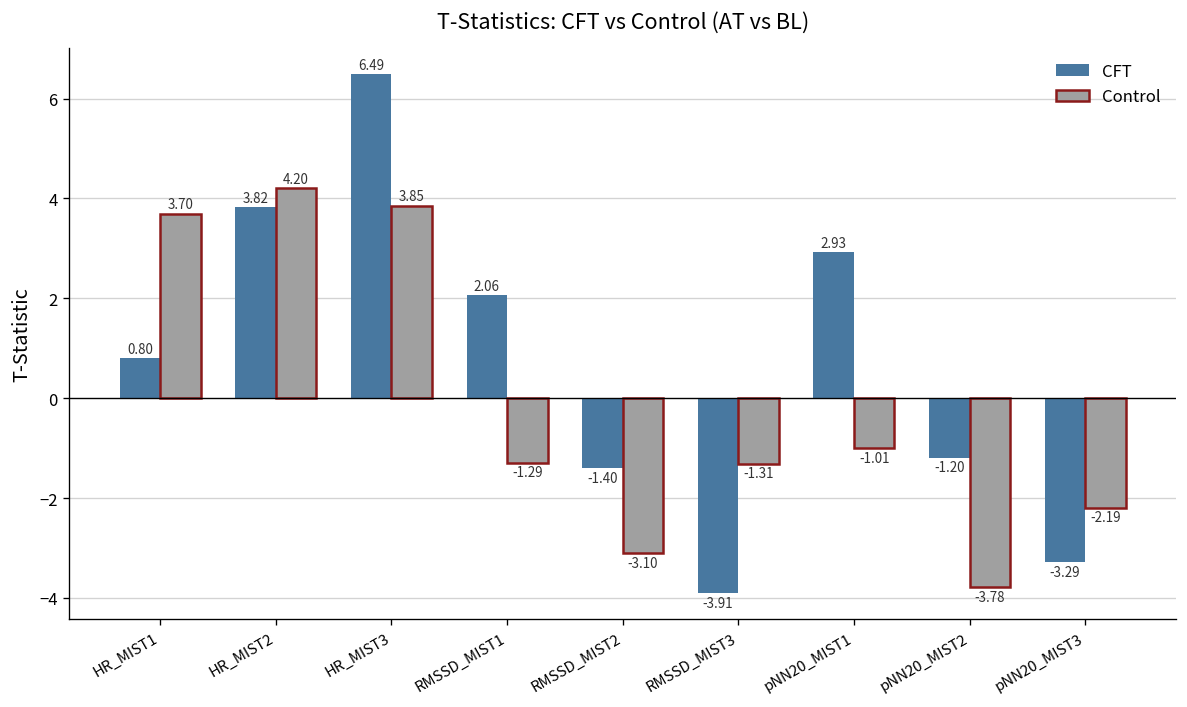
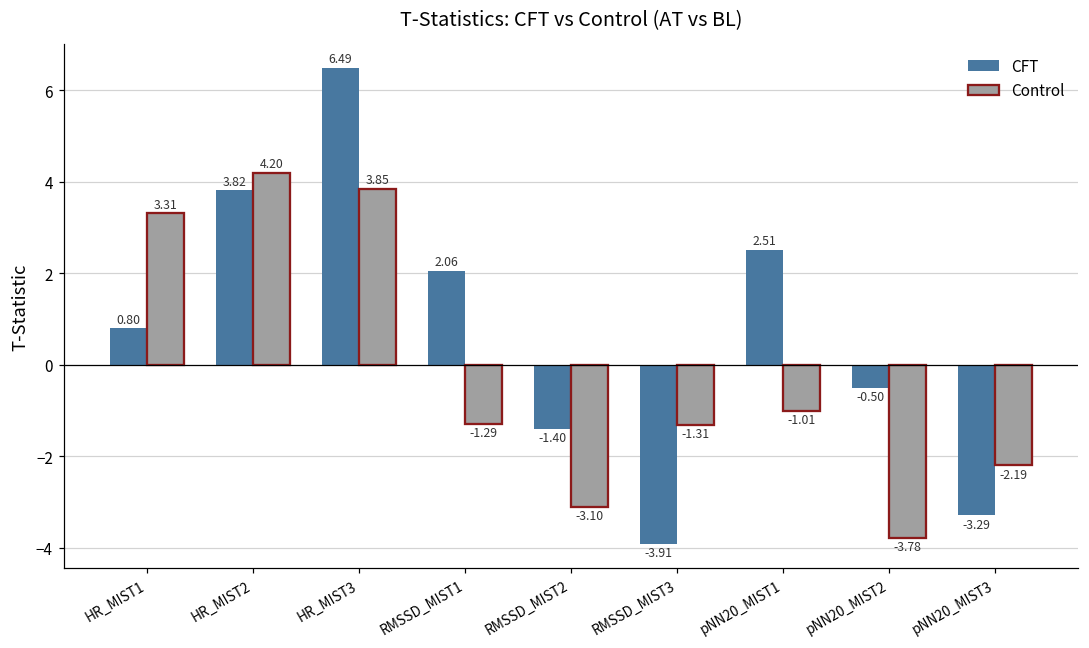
  {
    "CFT": {
      "HR_MIST1": 0.80,
      "HR_MIST2": 3.82,
      "HR_MIST3": 6.49,
      "RMSSD_MIST1": 2.06,
      "RMSSD_MIST2": -1.40,
      "RMSSD_MIST3": -3.91,
-     "pNN20_MIST1": 2.93,
-     "pNN20_MIST2": -1.20,
+     "pNN20_MIST1": 2.51,
+     "pNN20_MIST2": -0.50,
      "pNN20_MIST3": -3.29
    },
    "Control": {
-     "HR_MIST1": 3.70,
+     "HR_MIST1": 3.31,
      "HR_MIST2": 4.20,
      "HR_MIST3": 3.85,
      "RMSSD_MIST1": -1.29,
      "RMSSD_MIST2": -3.10,
      "RMSSD_MIST3": -1.31,
      "pNN20_MIST1": -1.01,
      "pNN20_MIST2": -3.78,
      "pNN20_MIST3": -2.19
    }
  }
